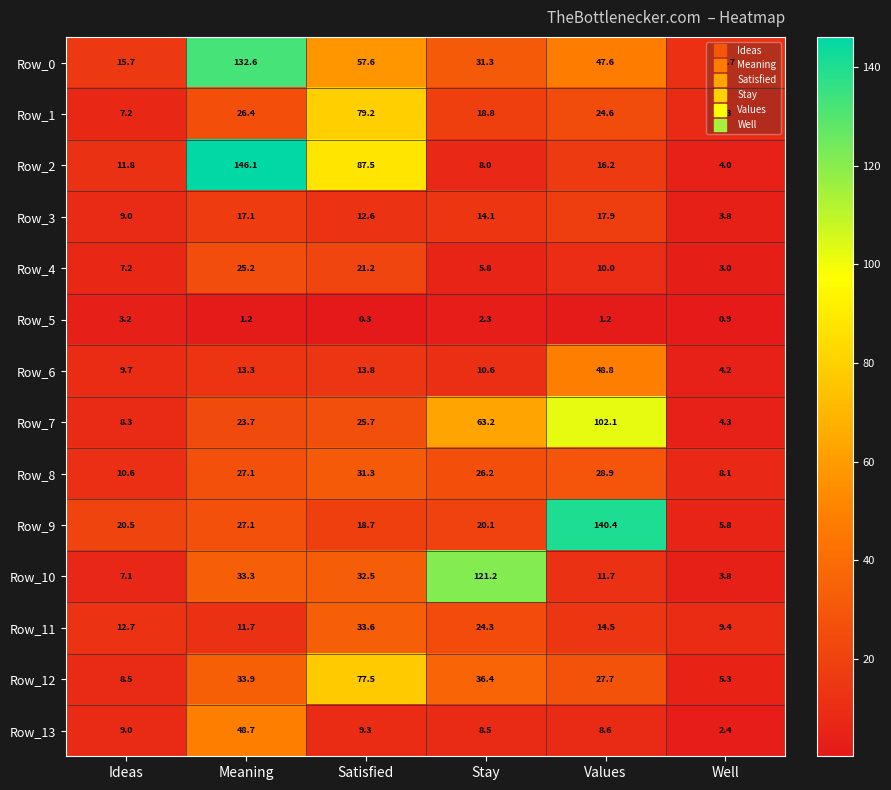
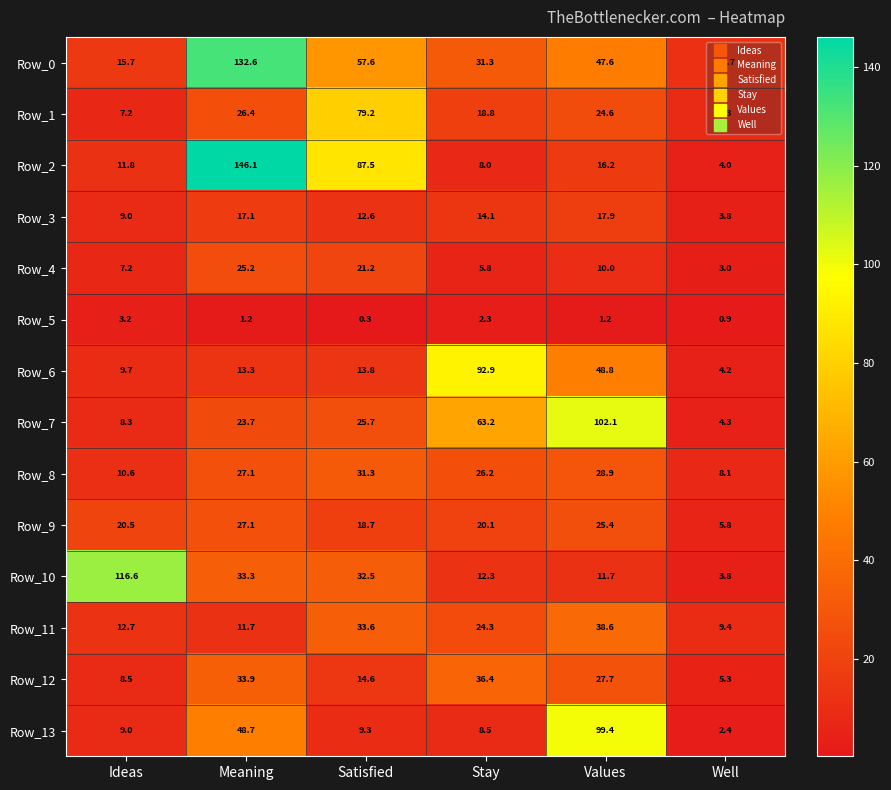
  {
    "Row_0": {
      "Ideas": 15.7,
      "Meaning": 132.6,
      "Satisfied": 57.6,
      "Stay": 31.3,
      "Values": 47.6
    },
    "Row_1": {
      "Ideas": 7.2,
      "Meaning": 26.4,
      "Satisfied": 79.2,
      "Stay": 18.8,
      "Values": 24.6
    },
    "Row_2": {
      "Ideas": 11.8,
      "Meaning": 146.1,
      "Satisfied": 87.5,
      "Stay": 8.0,
      "Values": 16.2,
      "Well": 4.0
    },
    "Row_3": {
      "Ideas": 9.0,
      "Meaning": 17.1,
      "Satisfied": 12.6,
      "Stay": 14.1,
      "Values": 17.9,
      "Well": 3.8
    },
    "Row_4": {
      "Ideas": 7.2,
      "Meaning": 25.2,
      "Satisfied": 21.2,
      "Stay": 5.8,
      "Values": 10.0,
      "Well": 3.0
    },
    "Row_5": {
      "Ideas": 3.2,
      "Meaning": 1.2,
      "Satisfied": 0.3,
      "Stay": 2.3,
      "Values": 1.2,
      "Well": 0.9
    },
    "Row_6": {
      "Ideas": 9.7,
      "Meaning": 13.3,
      "Satisfied": 13.8,
-     "Stay": 10.6,
+     "Stay": 92.9,
      "Values": 48.8,
      "Well": 4.2
    },
    "Row_7": {
      "Ideas": 8.3,
      "Meaning": 23.7,
      "Satisfied": 25.7,
      "Stay": 63.2,
      "Values": 102.1,
      "Well": 4.3
    },
    "Row_8": {
      "Ideas": 10.6,
      "Meaning": 27.1,
      "Satisfied": 31.3,
      "Stay": 26.2,
      "Values": 28.9,
      "Well": 8.1
    },
    "Row_9": {
      "Ideas": 20.5,
      "Meaning": 27.1,
      "Satisfied": 18.7,
      "Stay": 20.1,
-     "Values": 140.4,
+     "Values": 25.4,
      "Well": 5.8
    },
    "Row_10": {
-     "Ideas": 7.1,
+     "Ideas": 116.6,
      "Meaning": 33.3,
      "Satisfied": 32.5,
-     "Stay": 121.2,
+     "Stay": 12.3,
      "Values": 11.7,
      "Well": 3.8
    },
    "Row_11": {
      "Ideas": 12.7,
      "Meaning": 11.7,
      "Satisfied": 33.6,
      "Stay": 24.3,
-     "Values": 14.5,
+     "Values": 38.6,
      "Well": 9.4
    },
    "Row_12": {
      "Ideas": 8.5,
      "Meaning": 33.9,
-     "Satisfied": 77.5,
+     "Satisfied": 14.6,
      "Stay": 36.4,
      "Values": 27.7,
      "Well": 5.3
    },
    "Row_13": {
      "Ideas": 9.0,
      "Meaning": 48.7,
      "Satisfied": 9.3,
      "Stay": 8.5,
-     "Values": 8.6,
+     "Values": 99.4,
      "Well": 2.4
    }
  }
